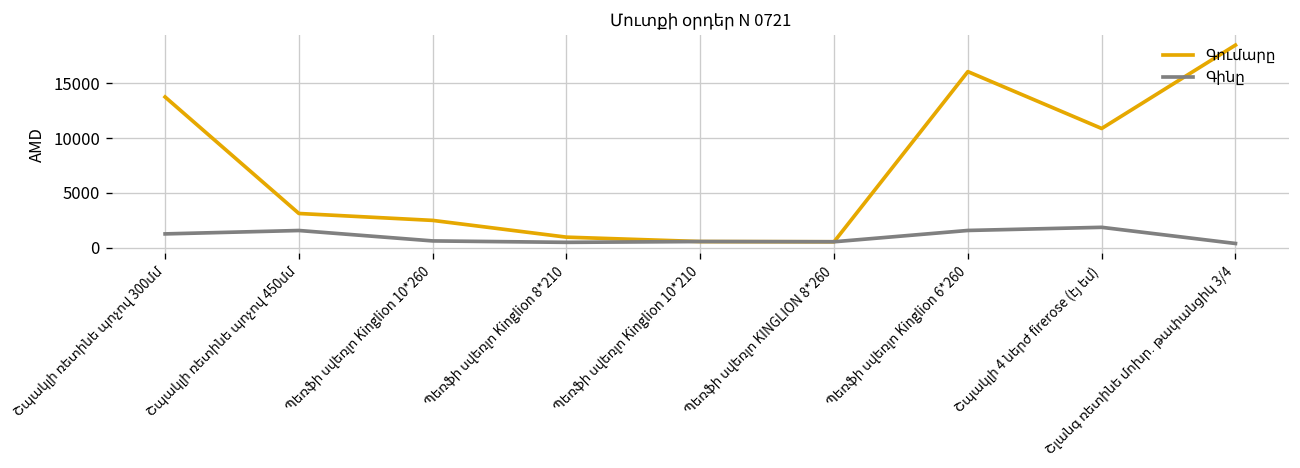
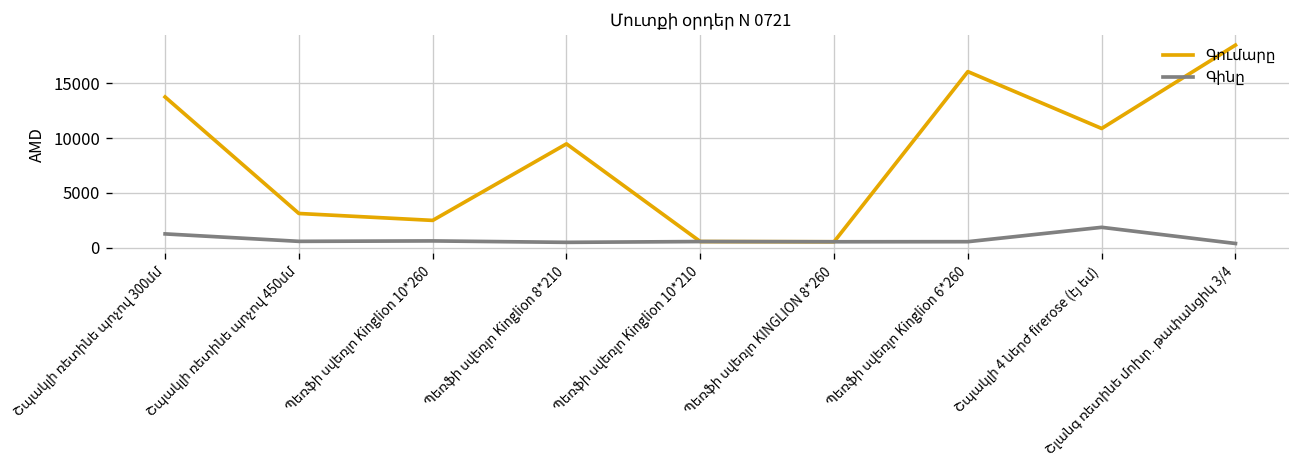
  {
    "Գումարը": {
      "Շպակլի ռետինե պոչով 300մմ": 14000,
      "Շպակլի ռետինե պոչով 450մմ": 3000,
      "Պեռֆի սվեռլո Kinglion 10*260": 2000,
-     "Պեռֆի սվեռլո Kinglion 8*210": 1000,
+     "Պեռֆի սվեռլո Kinglion 8*210": 9000,
      "Պեռֆի սվեռլո Kinglion 6*260": 16000,
      "Շպակլի 4 ներժ firerose (էյ եմ)": 11000,
      "Շլանգ ռետինե մոխր․ թափանցիկ 3/4": 19000
    },
    "Գինը": {
      "Շպակլի ռետինե պոչով 300մմ": 1000,
-     "Շպակլի ռետինե պոչով 450մմ": 2000,
+     "Շպակլի ռետինե պոչով 450մմ": 1000,
      "Պեռֆի սվեռլո Kinglion 10*260": 1000,
      "Պեռֆի սվեռլո Kinglion 8*210": 0,
-     "Պեռֆի սվեռլո Kinglion 6*260": 2000,
+     "Պեռֆի սվեռլո Kinglion 6*260": 1000,
      "Շպակլի 4 ներժ firerose (էյ եմ)": 2000,
      "Շլանգ ռետինե մոխր․ թափանցիկ 3/4": 0
    }
  }
